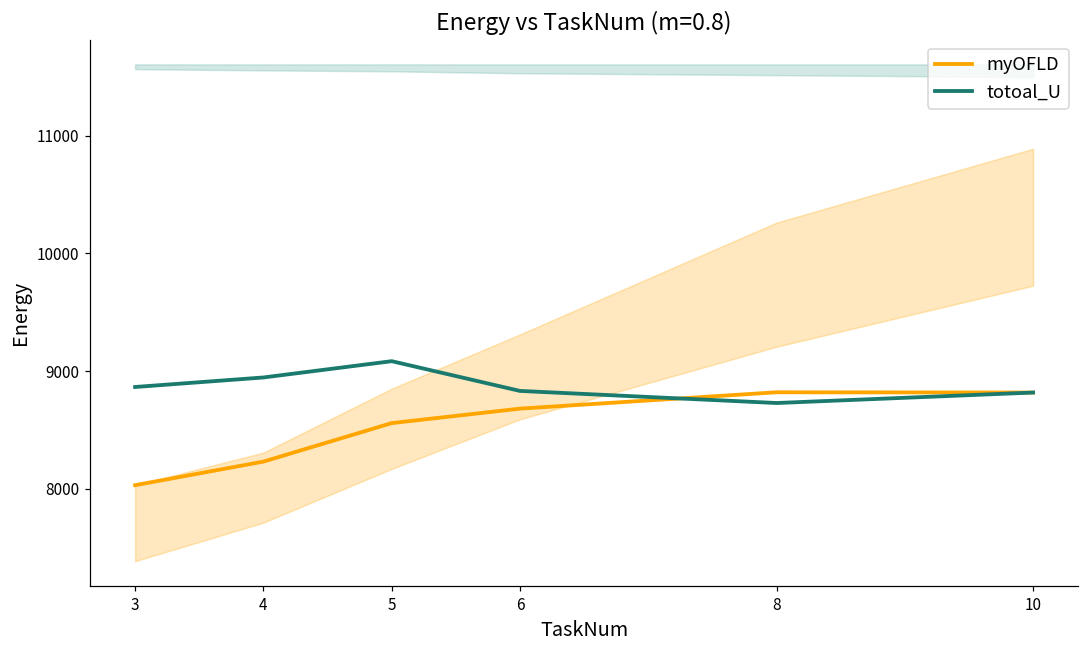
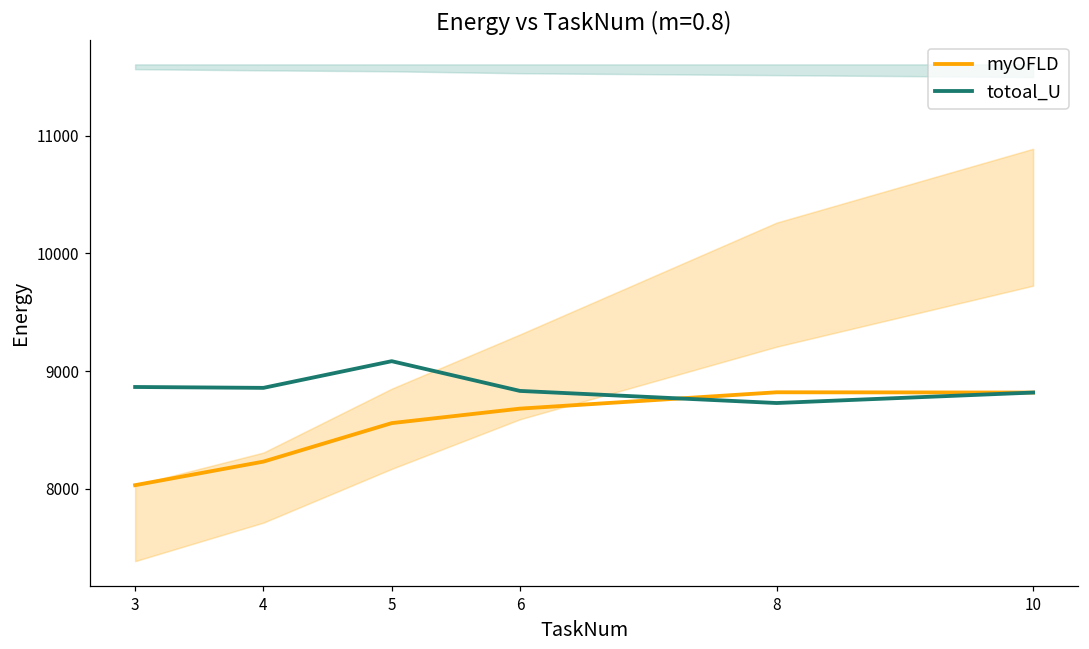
  {
    "totoal_U": {
      "3": 8860,
-     "4": 8950,
+     "4": 8860,
      "5": 9080,
      "6": 8830,
      "8": 8730
    }
  }
